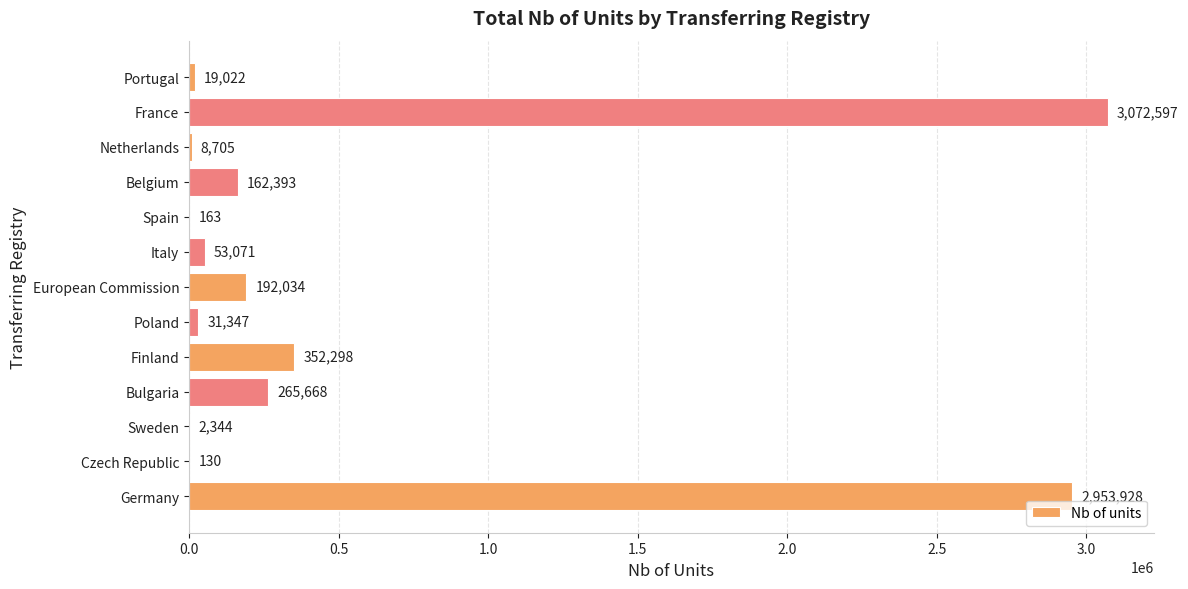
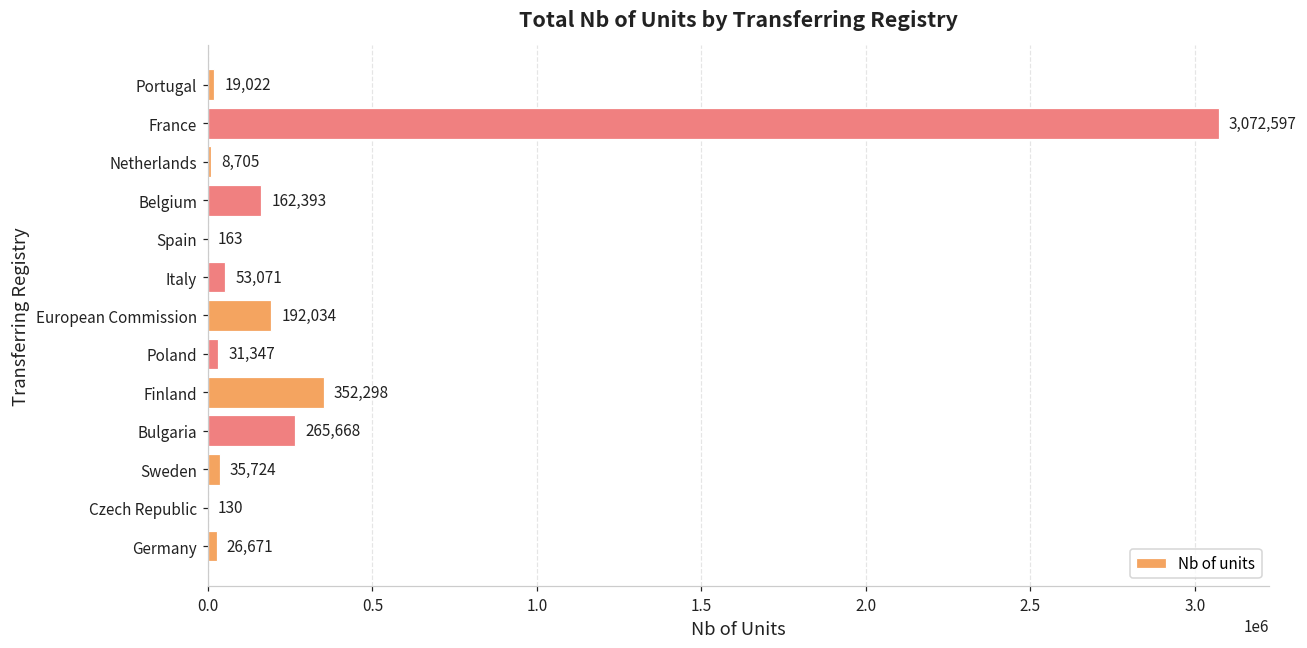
  {
    "Portugal": "19,022",
    "France": "3,072,597",
    "Netherlands": "8,705",
    "Belgium": "162,393",
    "Spain": "163",
    "Italy": "53,071",
    "European Commission": "192,034",
    "Poland": "31,347",
    "Finland": "352,298",
    "Bulgaria": "265,668",
-   "Sweden": "2,344",
+   "Sweden": "35,724",
    "Czech Republic": "130",
-   "Germany": "2,953,928"
+   "Germany": "26,671"
  }
